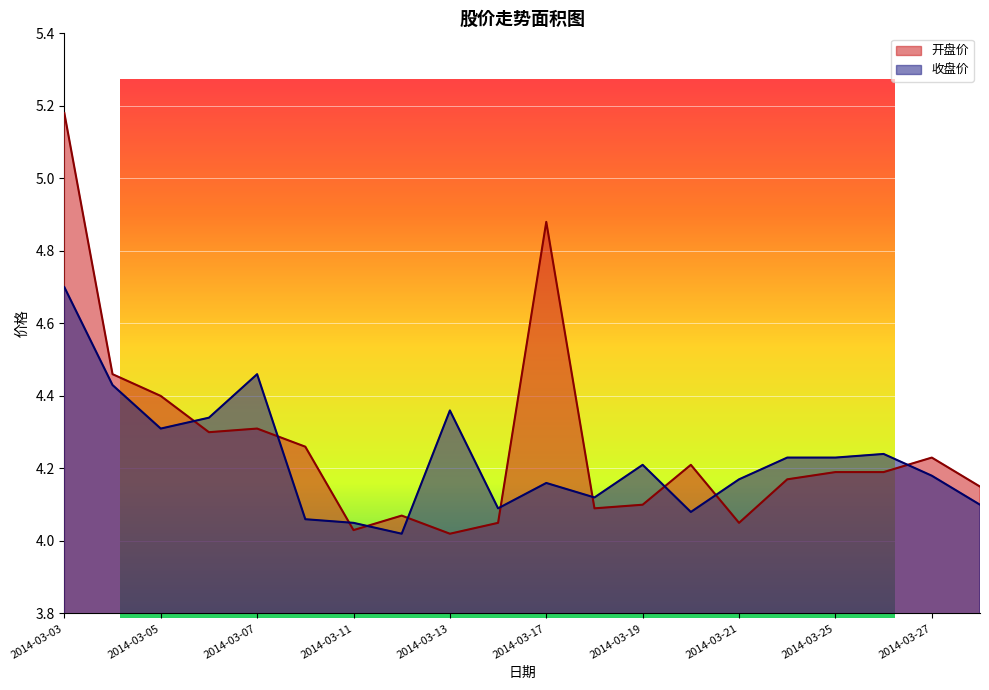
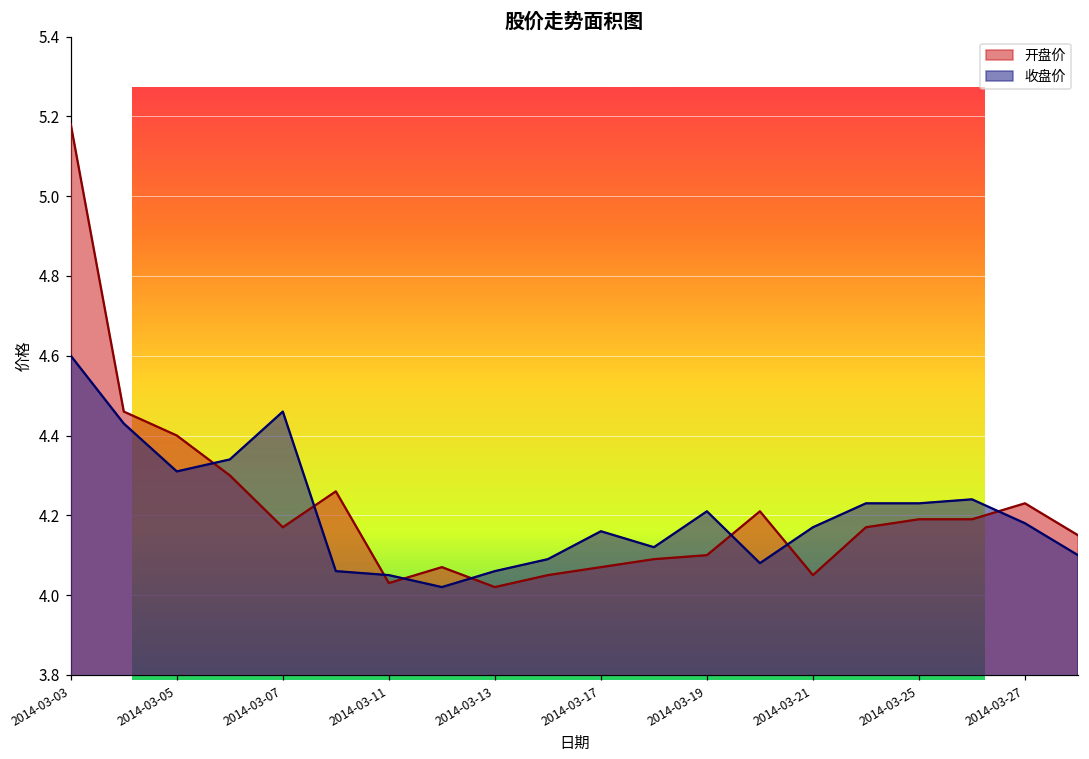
  {
    "股价走势面积图": {
      "开盘价": {
        "2014-03-03": 5.18,
        "2014-03-05": 4.40,
-       "2014-03-07": 4.31,
+       "2014-03-07": 4.17,
        "2014-03-11": 4.03,
        "2014-03-13": 4.02,
-       "2014-03-17": 4.88,
+       "2014-03-17": 4.07,
        "2014-03-19": 4.10,
        "2014-03-21": 4.05,
        "2014-03-25": 4.19,
        "2014-03-27": 4.23
      },
      "收盘价": {
-       "2014-03-03": 4.7,
+       "2014-03-03": 4.6,
        "2014-03-05": 4.31,
        "2014-03-07": 4.46,
        "2014-03-11": 4.05,
-       "2014-03-13": 4.36,
+       "2014-03-13": 4.06,
        "2014-03-17": 4.16,
        "2014-03-19": 4.21,
        "2014-03-21": 4.17,
        "2014-03-25": 4.23,
        "2014-03-27": 4.18
      }
    }
  }
